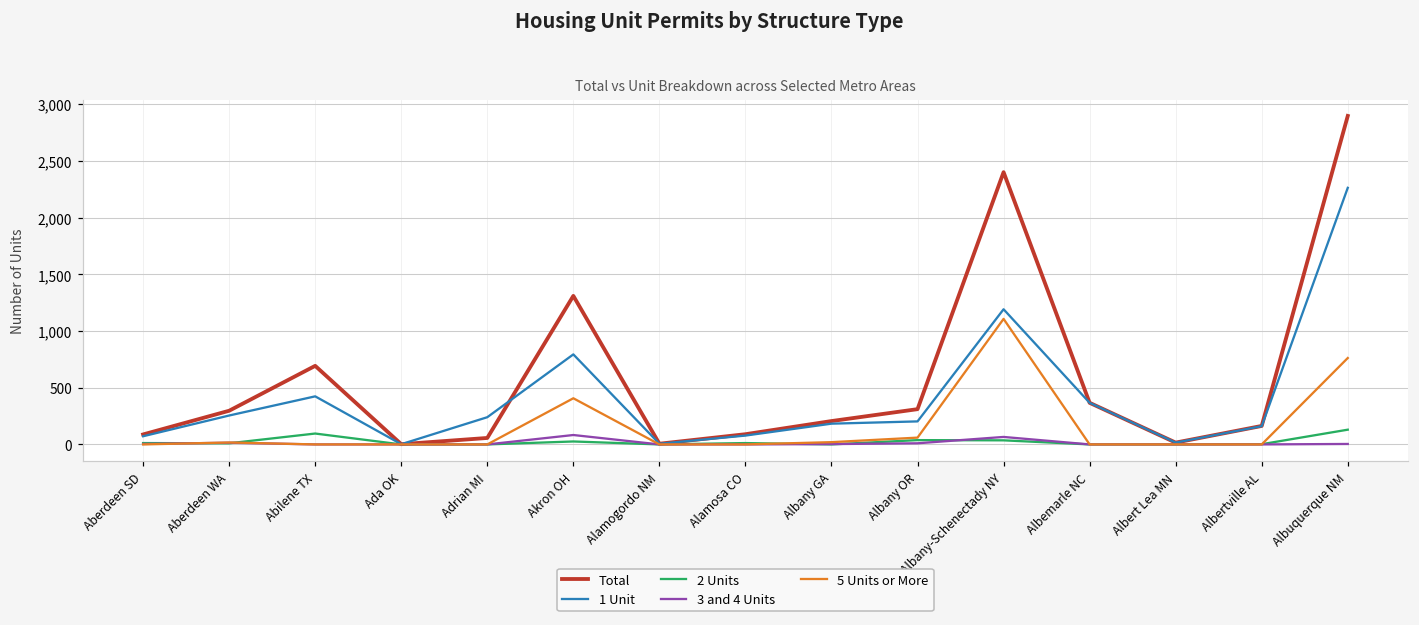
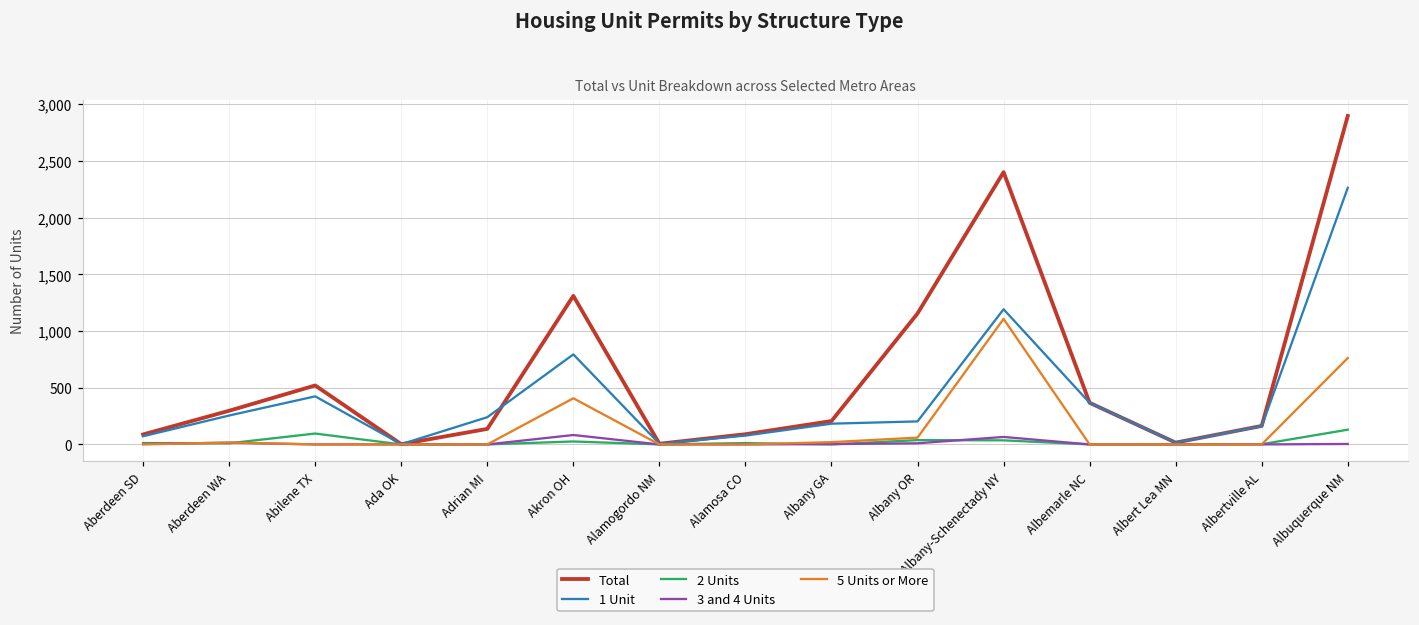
  {
    "Total": {
      "Aberdeen WA": "300",
-     "Abilene TX": "690",
-     "Adrian MI": "60",
+     "Abilene TX": "520",
+     "Adrian MI": "140",
      "Akron OH": "1,310",
-     "Albany OR": "310",
+     "Albany OR": "1,160",
      "Albany-Schenectady NY": "2,400",
      "Albuquerque NM": "2,900"
    },
    "1 Unit": {
      "Aberdeen WA": "260",
      "Abilene TX": "420",
      "Adrian MI": "240",
      "Akron OH": "790",
      "Albany OR": "200",
      "Albany-Schenectady NY": "1,190",
      "Albuquerque NM": "2,260"
    },
    "2 Units": {
      "Abilene TX": "100",
      "Akron OH": "30",
      "Albany-Schenectady NY": "40",
      "Albuquerque NM": "130"
    },
    "3 and 4 Units": {
      "Akron OH": "80",
      "Albany OR": "10",
      "Albany-Schenectady NY": "70",
      "Albuquerque NM": "0"
    },
    "5 Units or More": {
      "Akron OH": "410",
      "Albany-Schenectady NY": "1,110",
      "Albuquerque NM": "760"
    }
  }
